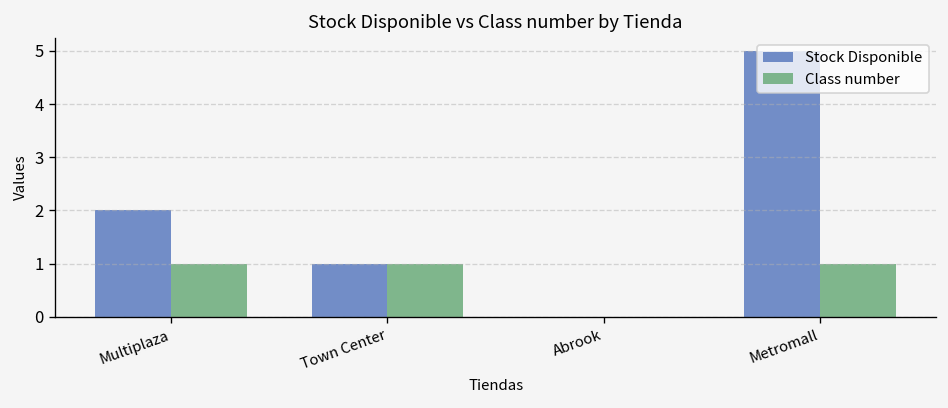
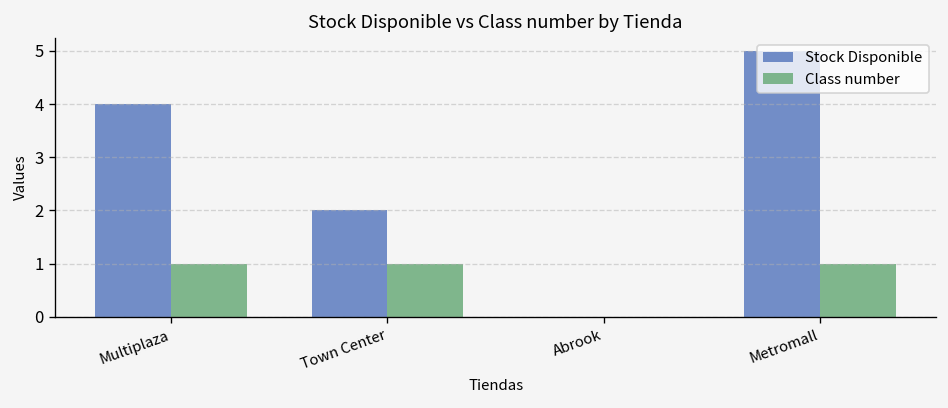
  {
    "Stock Disponible": {
-     "Multiplaza": 2,
-     "Town Center": 1,
+     "Multiplaza": 4,
+     "Town Center": 2,
      "Abrook": 0
    },
    "Class number": {
      "Multiplaza": 1,
      "Town Center": 1,
      "Abrook": 0,
      "Metromall": 1
    }
  }
